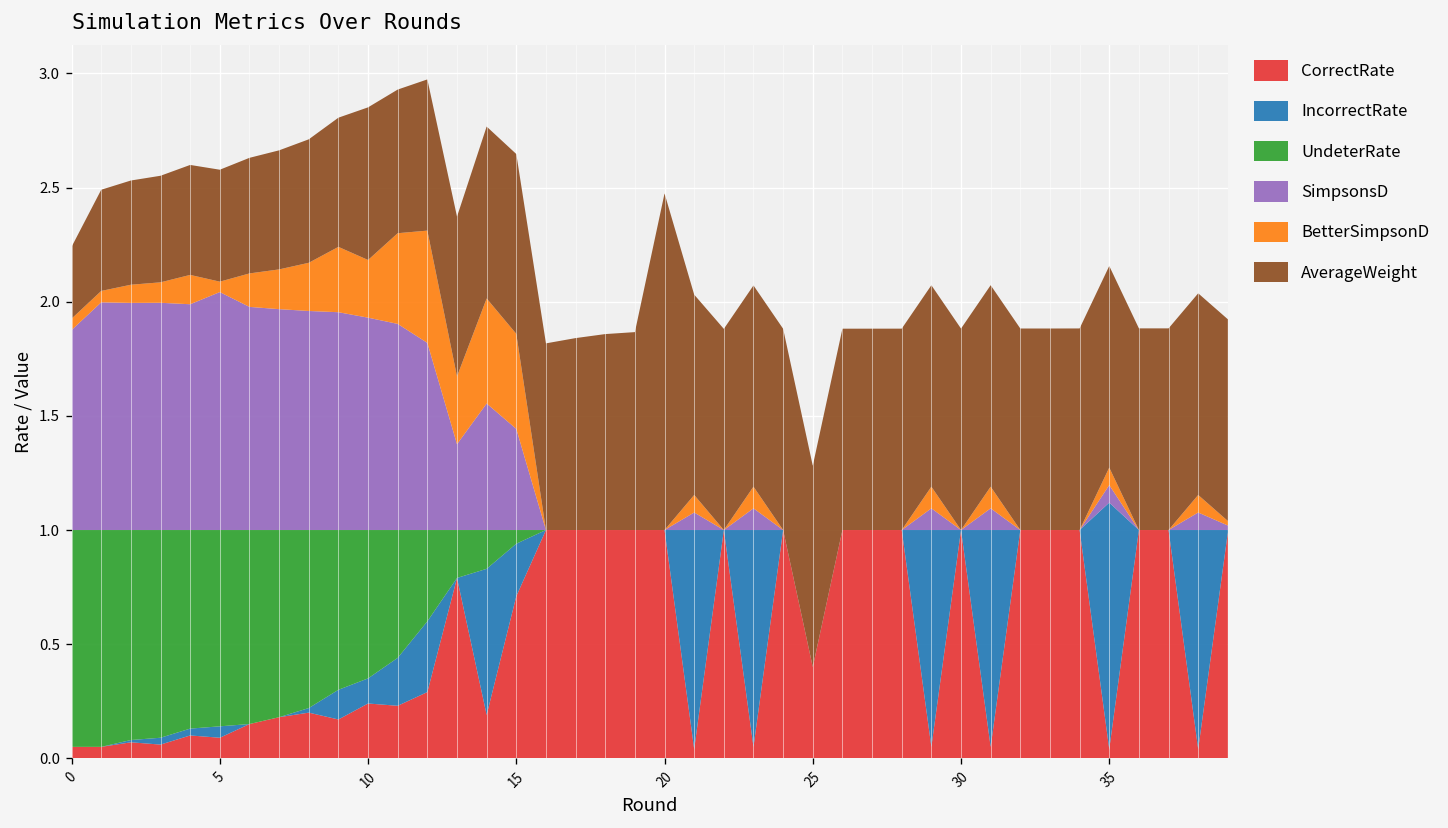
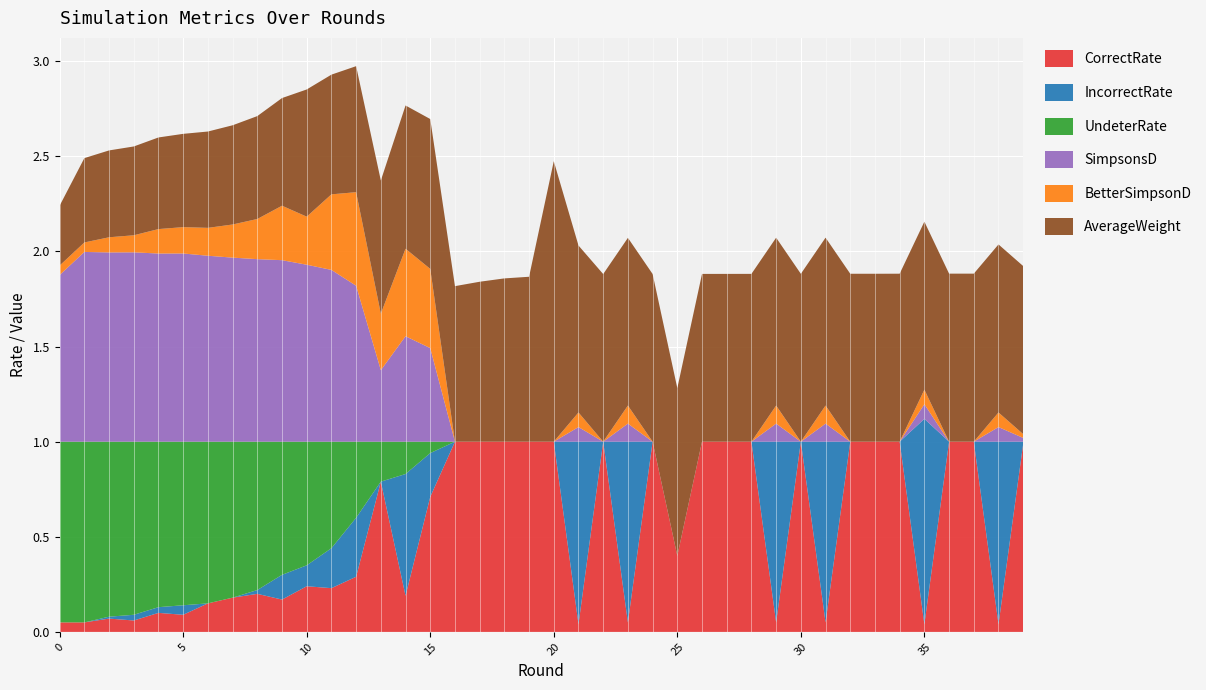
  {
    "CorrectRate": {
      "5": 0.09,
      "10": 0.24,
      "15": 0.71,
      "35": 0.04
    },
    "IncorrectRate": {
      "5": 0.05,
      "10": 0.11,
      "15": 0.23
    },
    "UndeterRate": {
      "0": 0.95,
      "5": 0.86,
      "10": 0.65,
      "15": 0.06
    },
    "SimpsonsD": {
      "0": 0.88,
-     "5": 1.04,
+     "5": 0.99,
      "10": 0.93,
-     "15": 0.44,
+     "15": 0.49,
      "35": 0.08
    },
    "BetterSimpsonD": {
      "0": 0.05,
-     "5": 0.05,
+     "5": 0.14,
      "10": 0.25,
      "15": 0.42,
      "35": 0.08
    },
    "AverageWeight": {
      "0": 0.31,
      "5": 0.49,
      "10": 0.67,
      "15": 0.79,
      "20": 1.47,
      "25": 0.88,
      "30": 0.88,
      "35": 0.88
    }
  }
